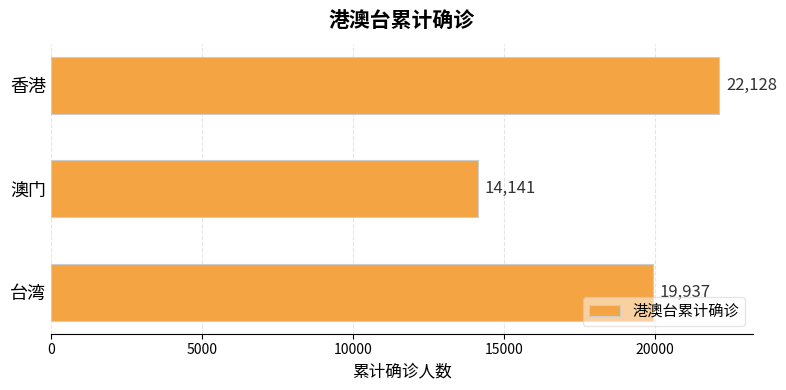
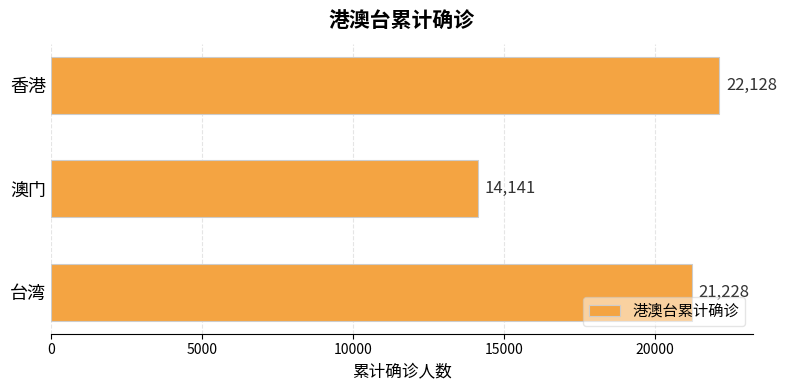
  {
-   "台湾": 19900
+   "台湾": 21200
  }
